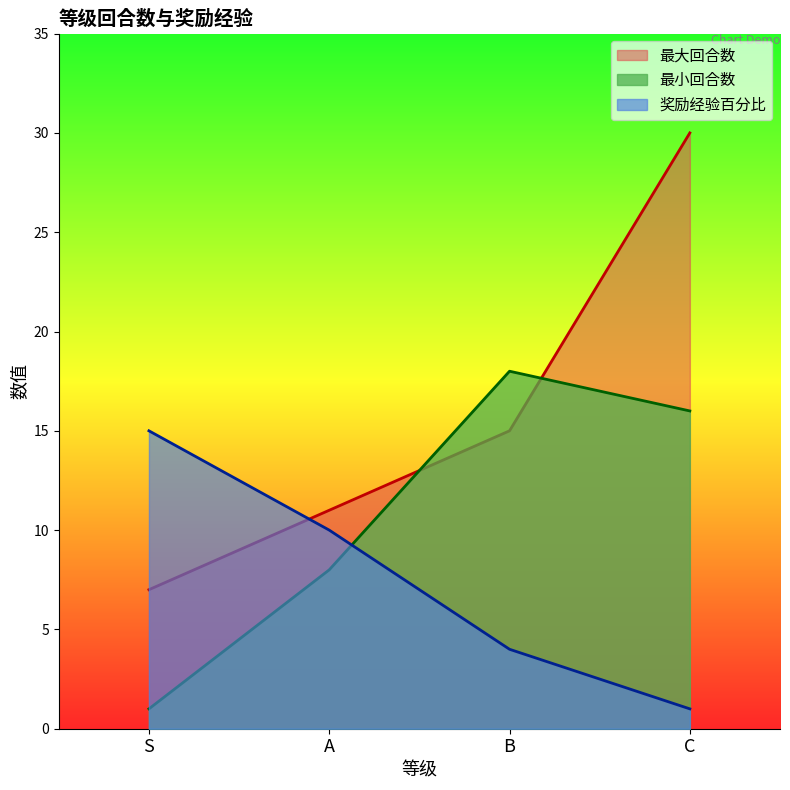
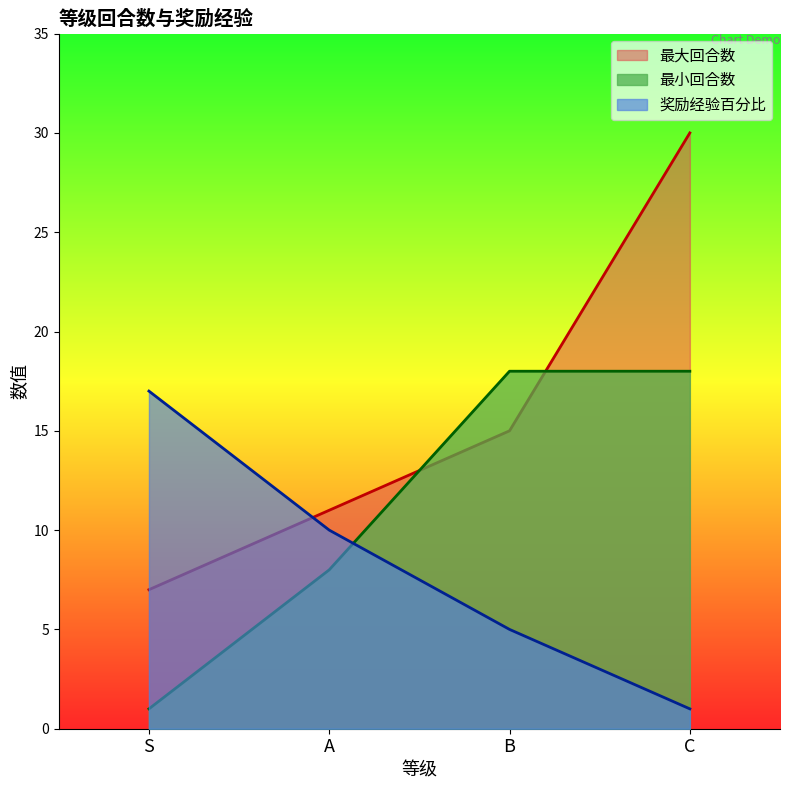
  {
    "最大回合数": {
      "S": 7,
      "A": 11,
      "B": 15,
      "C": 30
    },
    "最小回合数": {
      "S": 1,
      "A": 8,
      "B": 18,
-     "C": 16
+     "C": 18
    },
    "奖励经验百分比": {
-     "S": 15,
+     "S": 17,
      "A": 10,
-     "B": 4,
+     "B": 5,
      "C": 1
    }
  }
